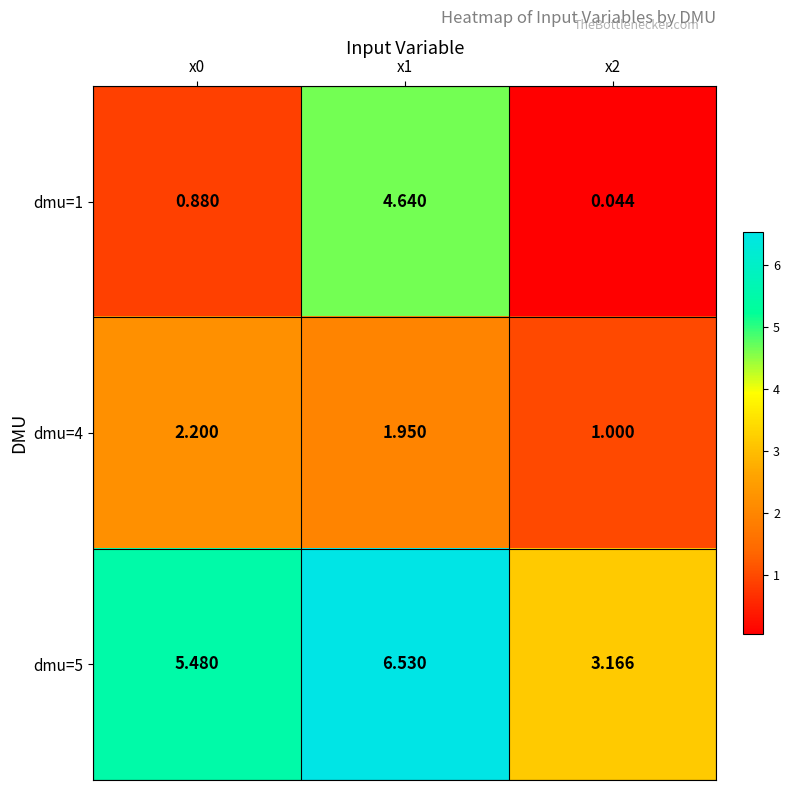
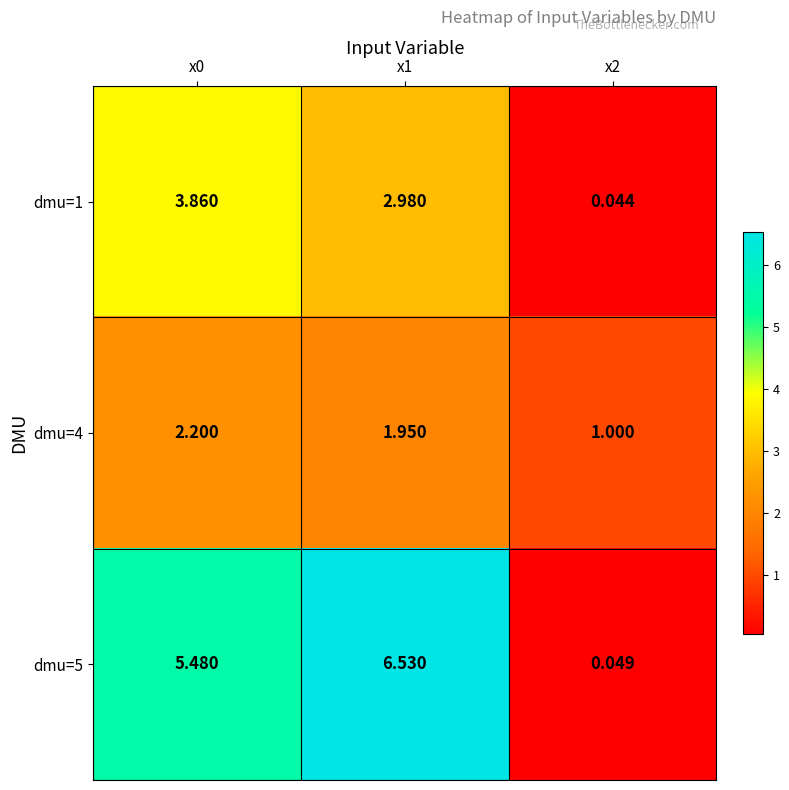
  {
    "dmu=1": {
-     "x0": 0.880,
-     "x1": 4.640,
+     "x0": 3.860,
+     "x1": 2.980,
      "x2": 0.044
    },
    "dmu=4": {
      "x0": 2.200,
      "x1": 1.950,
      "x2": 1.000
    },
    "dmu=5": {
      "x0": 5.480,
      "x1": 6.530,
-     "x2": 3.166
+     "x2": 0.049
    }
  }
